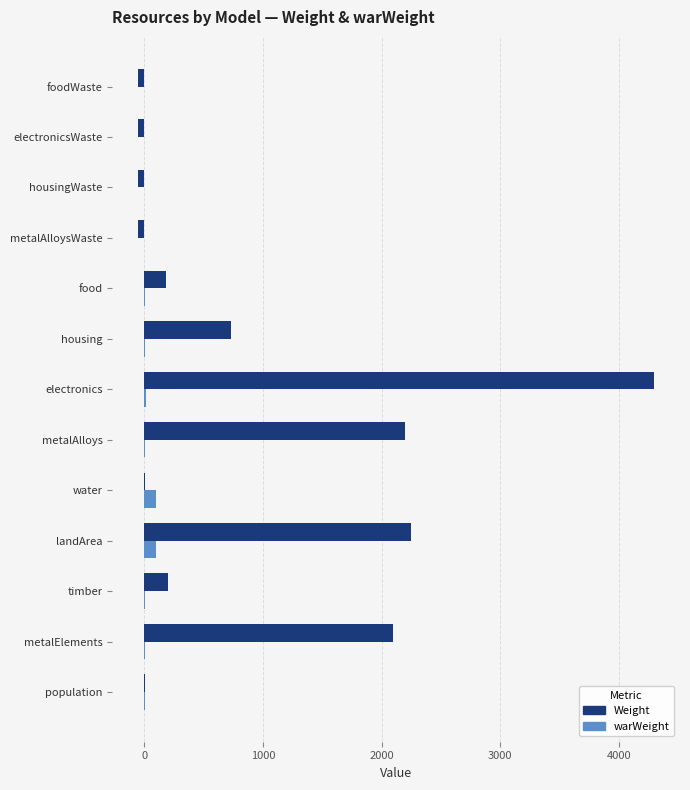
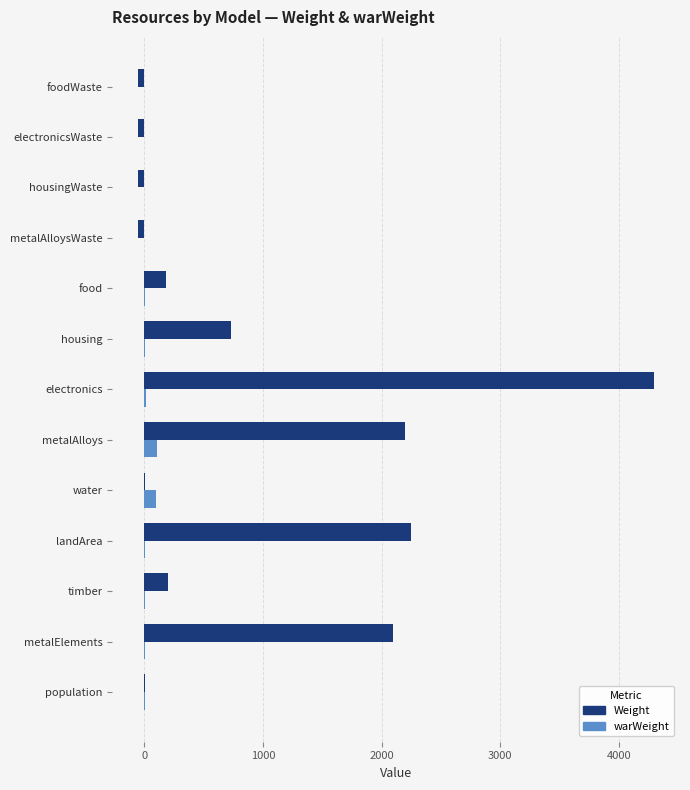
  {
    "Weight": {
      "foodWaste": -50,
      "electronicsWaste": -50,
      "housingWaste": -50,
      "metalAlloysWaste": -50,
      "food": 180,
      "housing": 730,
      "electronics": 4300,
      "metalAlloys": 2200,
      "landArea": 2250,
      "timber": 200,
      "metalElements": 2100
    },
    "warWeight": {
      "foodWaste": 0,
      "electronicsWaste": 0,
      "housingWaste": 0,
      "metalAlloysWaste": 0,
-     "metalAlloys": 10,
+     "metalAlloys": 110,
      "water": 100,
-     "landArea": 100
+     "landArea": 0
    }
  }
